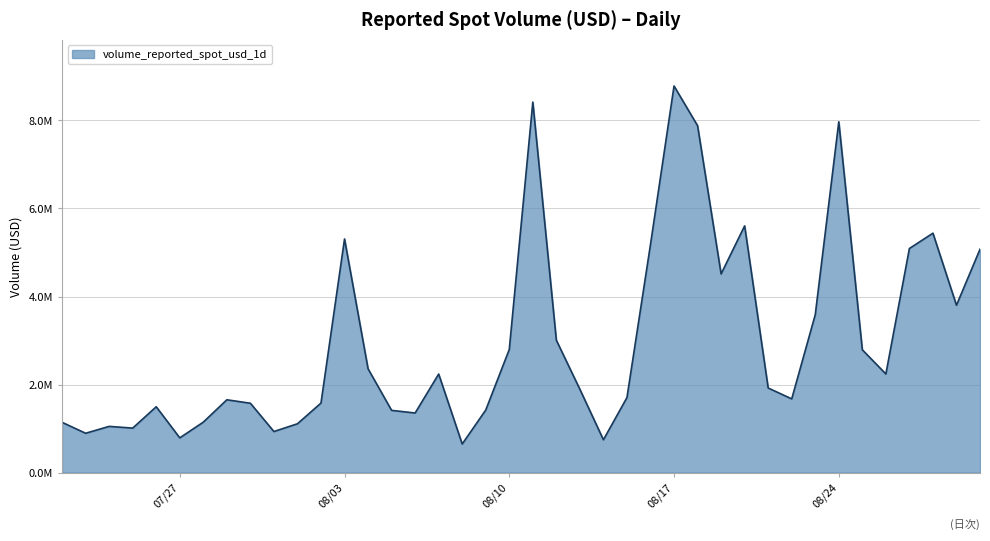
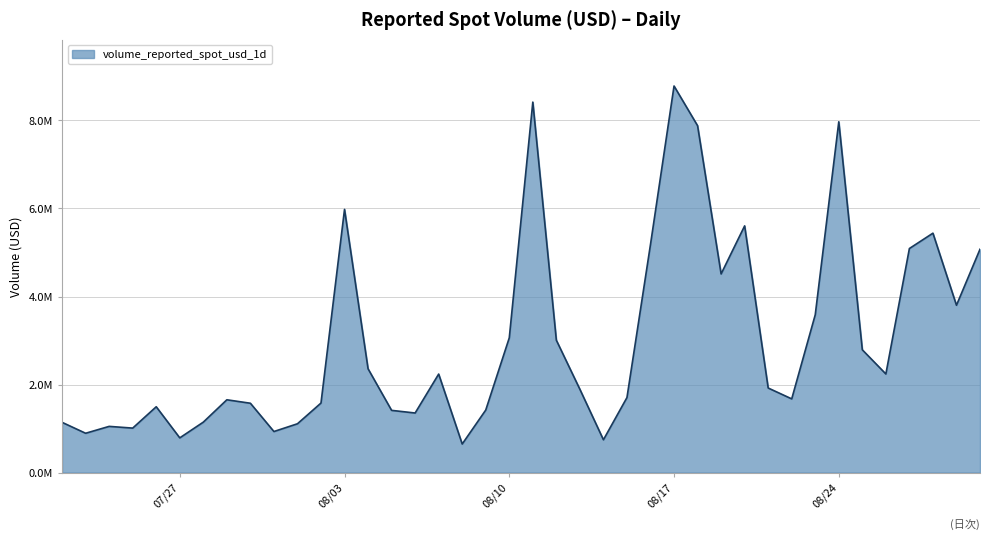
  {
    "07/27": 800000,
-   "08/03": 5300000,
-   "08/10": 2800000,
+   "08/03": 6000000,
+   "08/10": 3100000,
    "08/17": 8800000,
    "08/24": 8000000
  }
